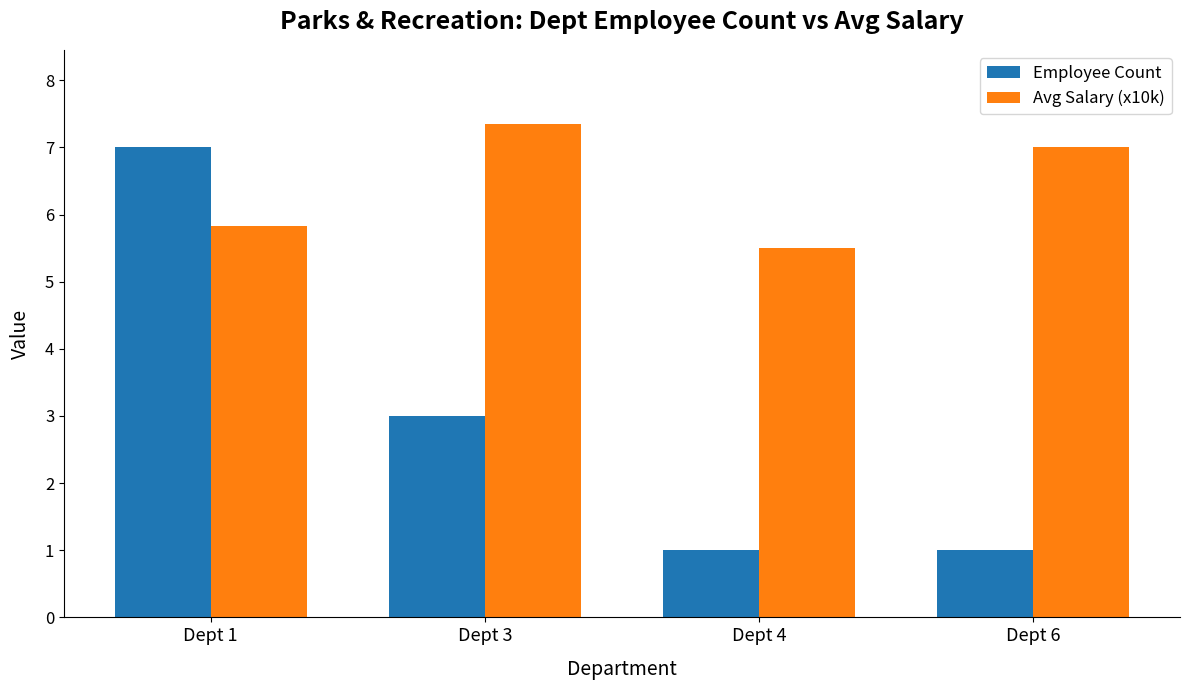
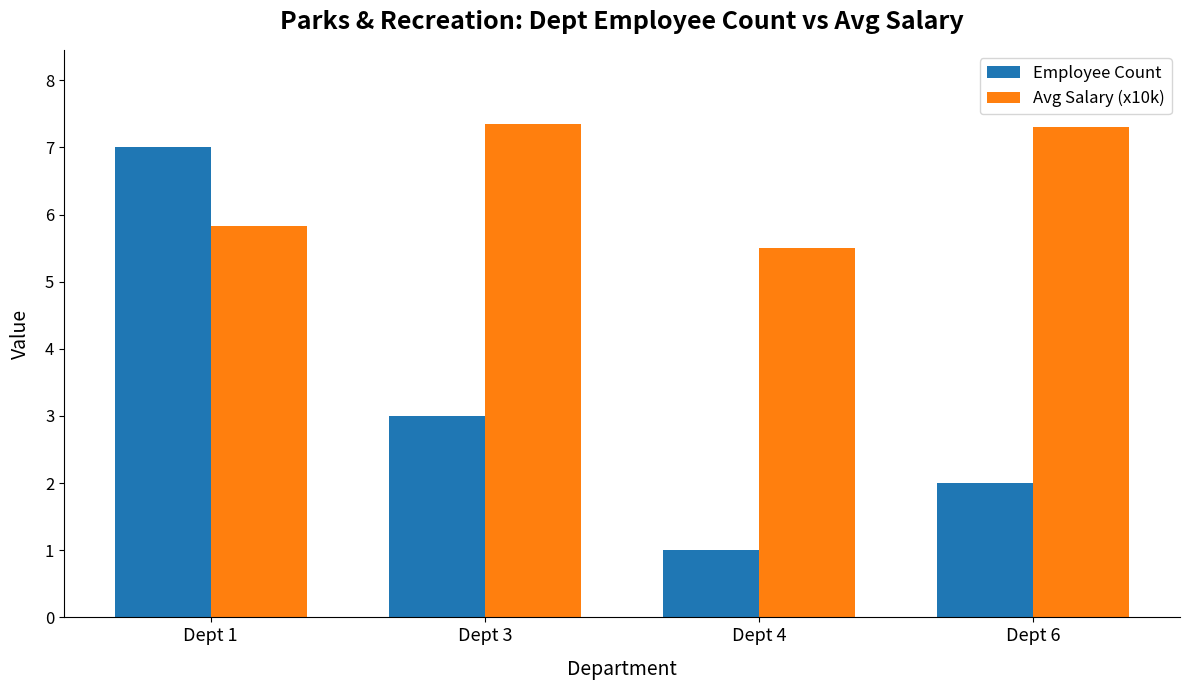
  {
    "Employee Count": {
      "Dept 1": 7,
      "Dept 3": 3,
      "Dept 4": 1,
-     "Dept 6": 1
+     "Dept 6": 2
    },
    "Avg Salary (x10k)": {
      "Dept 1": 5.8,
      "Dept 3": 7.4,
      "Dept 4": 5.5,
-     "Dept 6": 7.0
+     "Dept 6": 7.3
    }
  }
